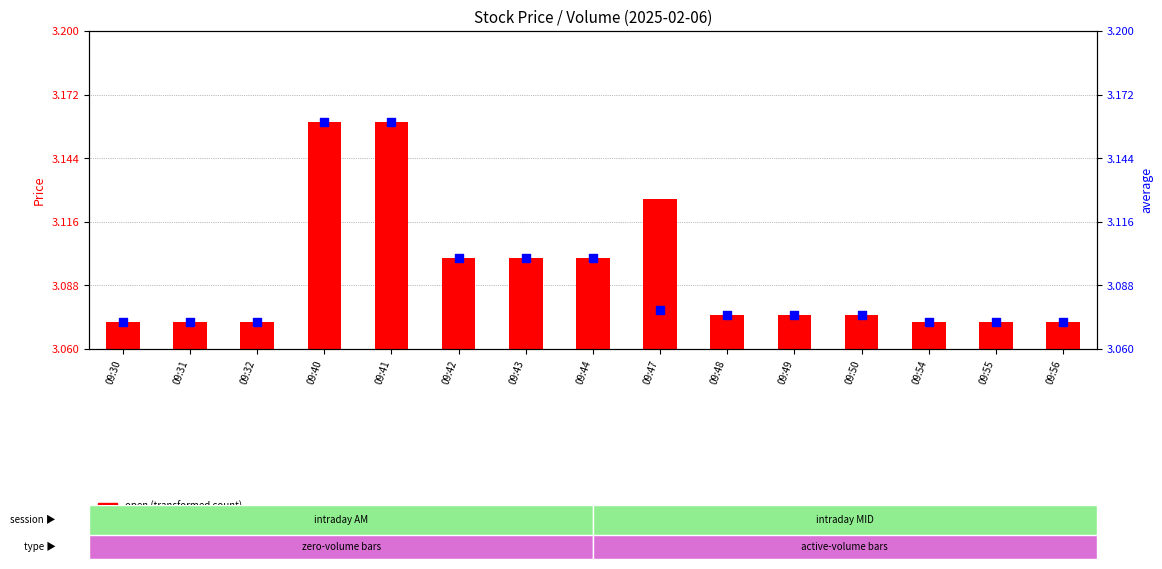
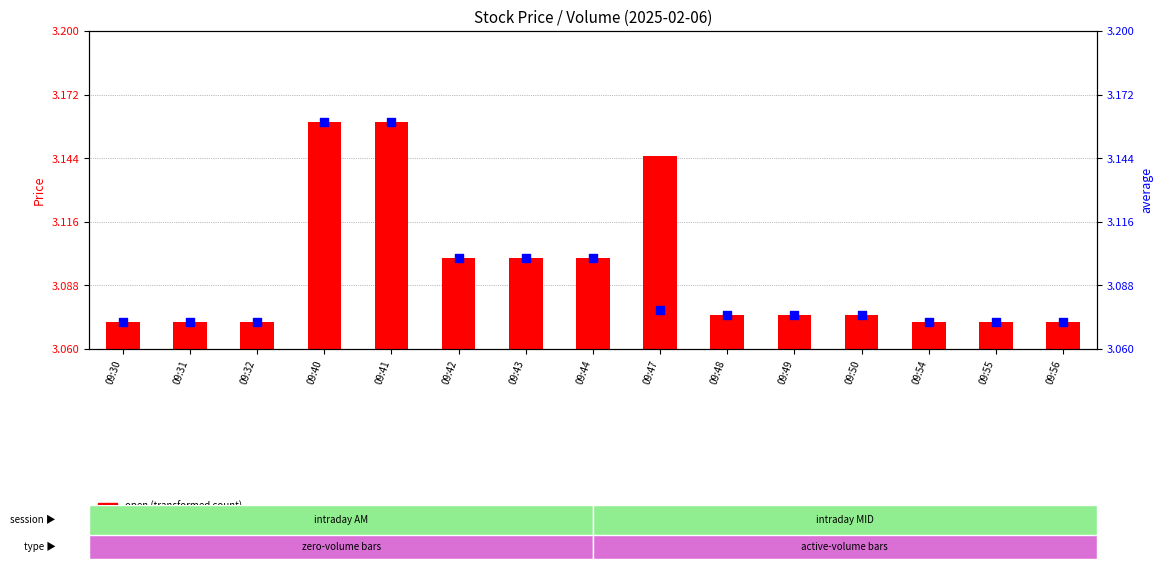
  {
    "open (transformed count)": {
      "09:30": 3.072,
      "09:31": 3.072,
      "09:32": 3.072,
      "09:40": 3.160,
      "09:41": 3.160,
      "09:42": 3.100,
      "09:43": 3.100,
      "09:44": 3.100,
-     "09:47": 3.126,
+     "09:47": 3.145,
      "09:48": 3.075,
      "09:49": 3.075,
      "09:50": 3.075,
      "09:54": 3.072,
      "09:55": 3.072,
      "09:56": 3.072
    }
  }
